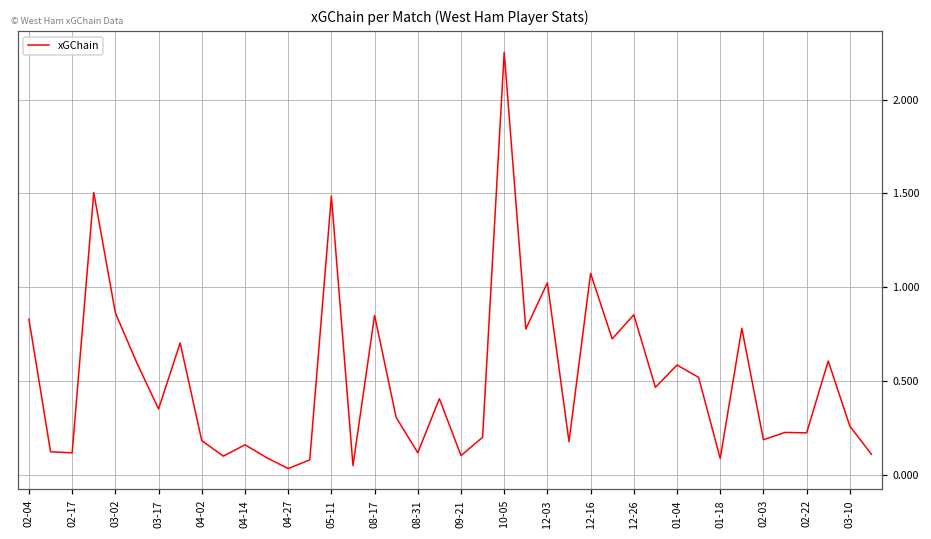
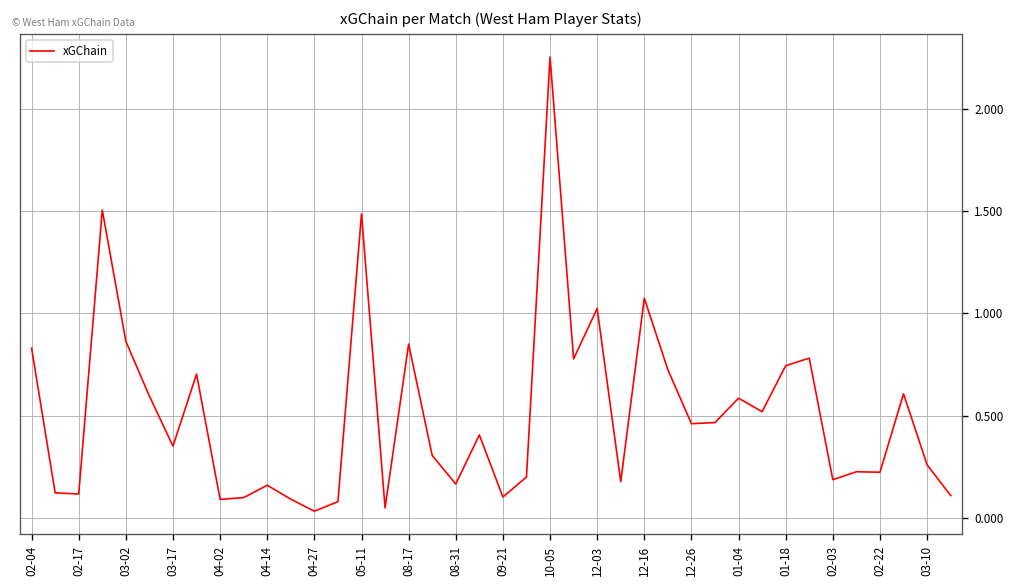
  {
    "02-04": 0.83,
    "02-17": 0.12,
    "03-02": 0.86,
    "03-17": 0.35,
-   "04-02": 0.18,
+   "04-02": 0.09,
    "04-14": 0.16,
    "04-27": 0.03,
    "05-11": 1.49,
    "08-17": 0.85,
-   "08-31": 0.12,
+   "08-31": 0.17,
    "09-21": 0.10,
    "10-05": 2.25,
    "12-03": 1.02,
    "12-16": 1.07,
-   "12-26": 0.85,
+   "12-26": 0.46,
    "01-04": 0.59,
-   "01-18": 0.09,
+   "01-18": 0.74,
    "02-03": 0.19,
    "02-22": 0.22,
    "03-10": 0.26
  }
